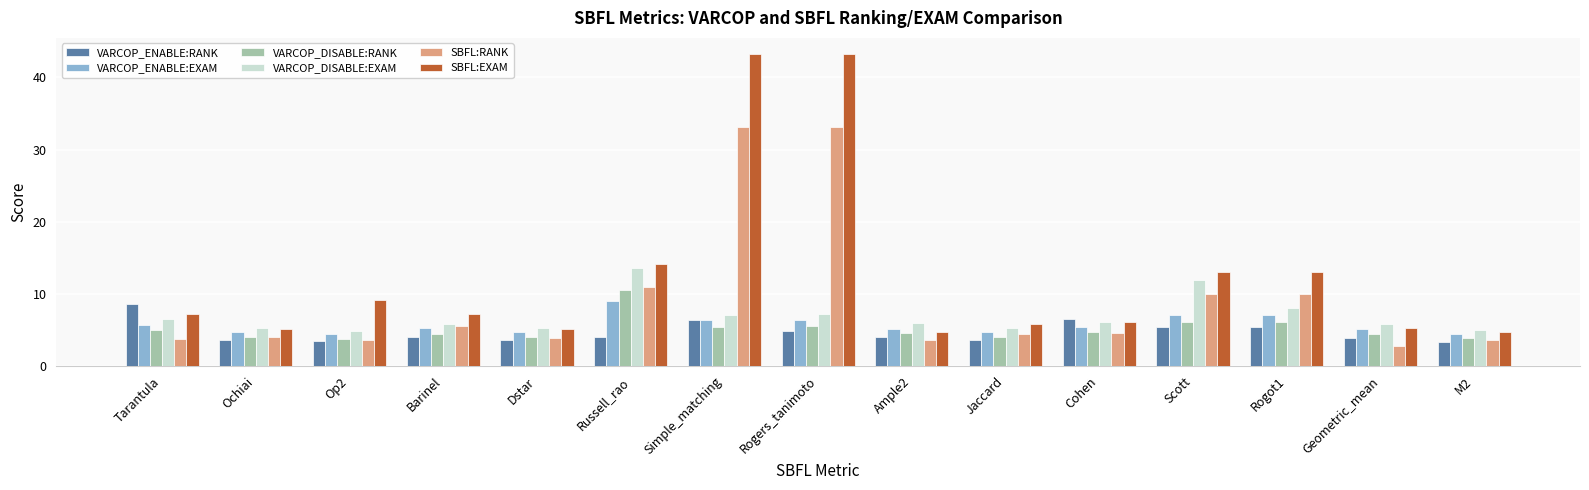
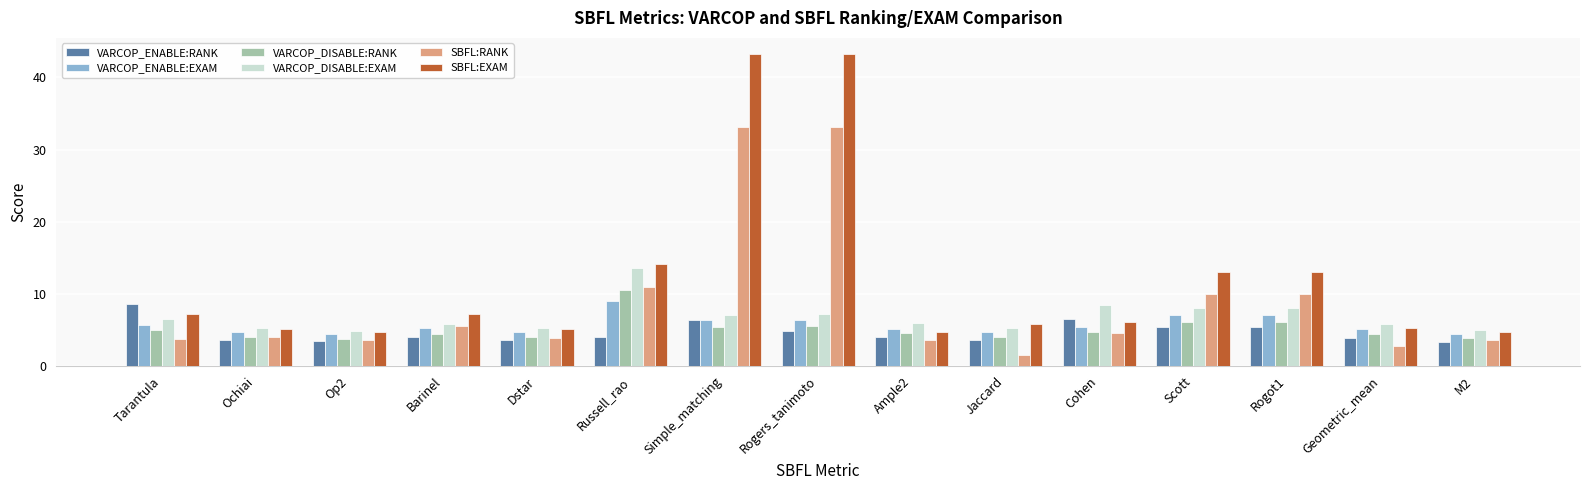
  {
    "VARCOP_ENABLE:RANK": {
      "Tarantula": 9,
      "Ochiai": 4,
      "Op2": 3,
      "Barinel": 4,
      "Dstar": 4,
      "Russell_rao": 4,
      "Simple_matching": 6,
      "Rogers_tanimoto": 5,
      "Ample2": 4,
      "Jaccard": 4,
      "Cohen": 7,
      "Scott": 5,
      "Rogot1": 5,
      "Geometric_mean": 4,
      "M2": 3
    },
    "VARCOP_DISABLE:EXAM": {
      "Tarantula": 7,
      "Ochiai": 5,
      "Op2": 5,
      "Barinel": 6,
      "Dstar": 5,
      "Russell_rao": 14,
      "Simple_matching": 7,
      "Rogers_tanimoto": 7,
      "Ample2": 6,
      "Jaccard": 5,
-     "Cohen": 6,
-     "Scott": 12,
+     "Cohen": 9,
+     "Scott": 8,
      "Rogot1": 8,
      "Geometric_mean": 6,
      "M2": 5
    },
    "SBFL:RANK": {
      "Tarantula": 4,
      "Ochiai": 4,
      "Op2": 4,
      "Barinel": 6,
      "Dstar": 4,
      "Russell_rao": 11,
      "Simple_matching": 33,
      "Rogers_tanimoto": 33,
      "Ample2": 4,
-     "Jaccard": 4,
+     "Jaccard": 2,
      "Cohen": 5,
      "Scott": 10,
      "Rogot1": 10,
      "Geometric_mean": 3,
      "M2": 4
    },
    "SBFL:EXAM": {
      "Tarantula": 7,
      "Ochiai": 5,
-     "Op2": 9,
+     "Op2": 5,
      "Barinel": 7,
      "Dstar": 5,
      "Russell_rao": 14,
      "Simple_matching": 43,
      "Rogers_tanimoto": 43,
      "Ample2": 5,
      "Jaccard": 6,
      "Cohen": 6,
      "Scott": 13,
      "Rogot1": 13,
      "Geometric_mean": 5,
      "M2": 5
    }
  }
